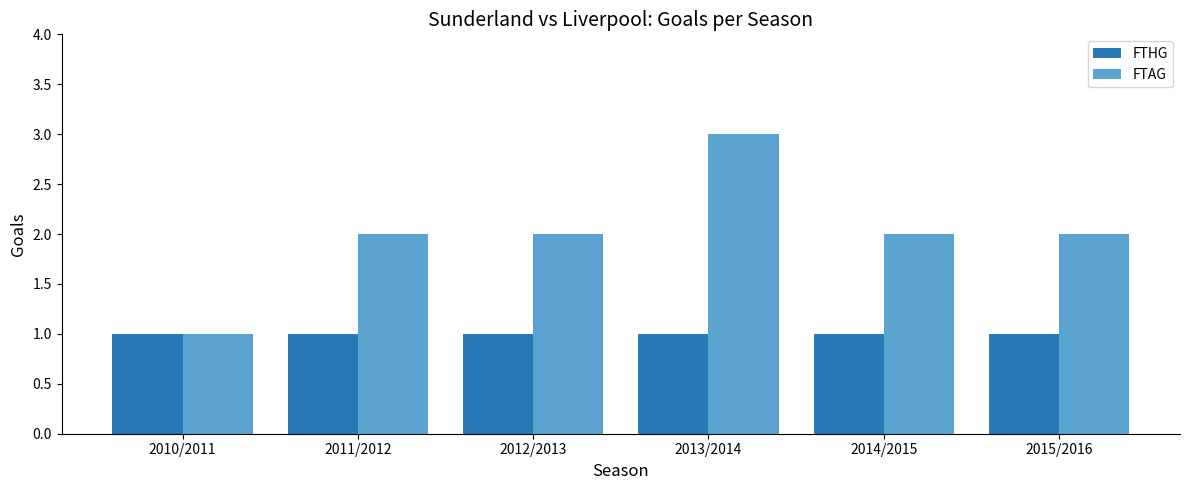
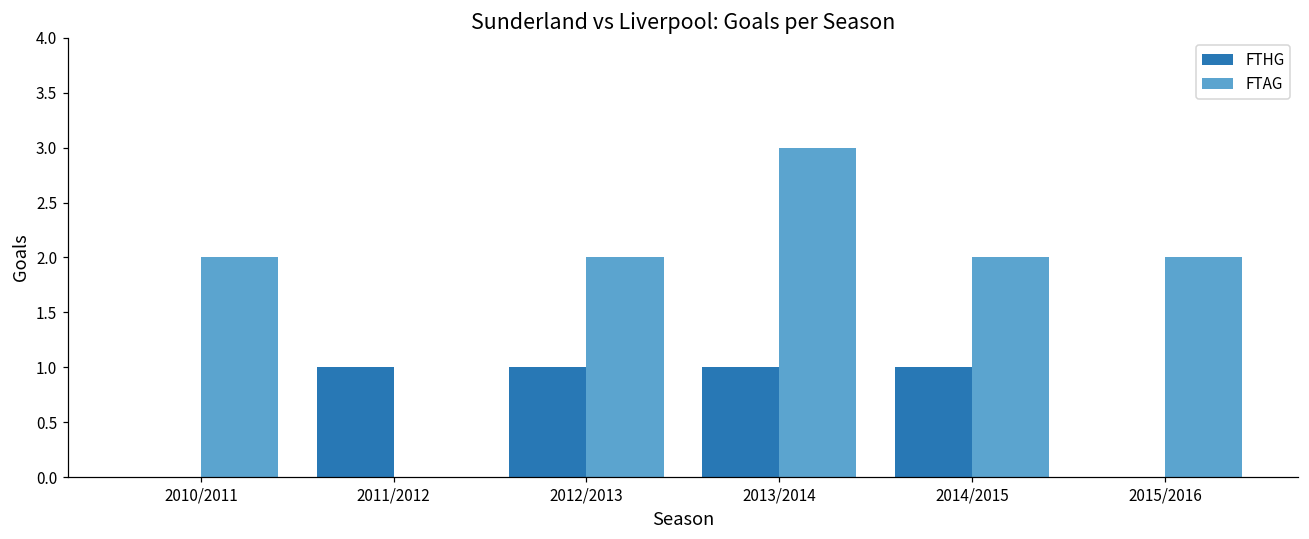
  {
    "FTHG": {
-     "2010/2011": 1,
+     "2010/2011": 0,
      "2011/2012": 1,
      "2012/2013": 1,
      "2013/2014": 1,
      "2014/2015": 1,
-     "2015/2016": 1
+     "2015/2016": 0
    },
    "FTAG": {
-     "2010/2011": 1,
-     "2011/2012": 2,
+     "2010/2011": 2,
+     "2011/2012": 0,
      "2012/2013": 2,
      "2013/2014": 3,
      "2014/2015": 2,
      "2015/2016": 2
    }
  }
